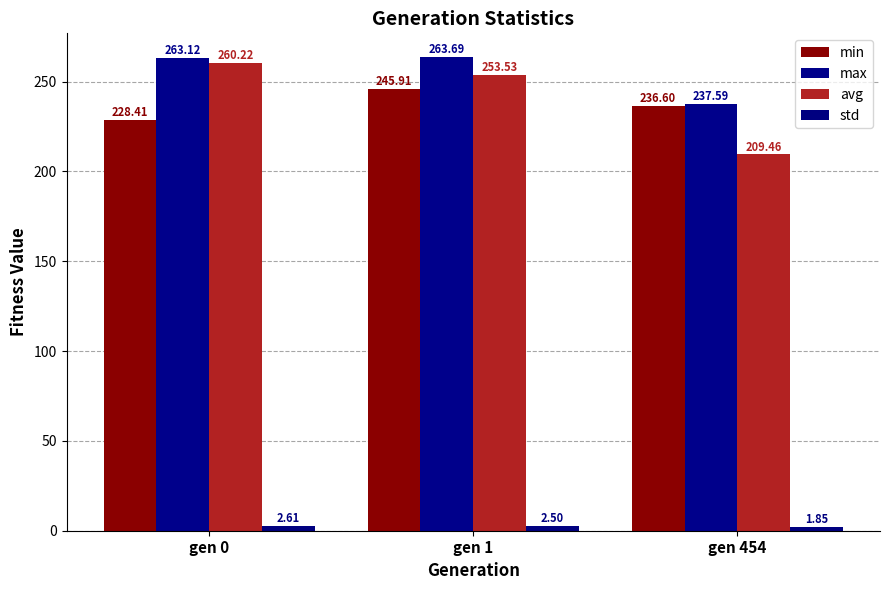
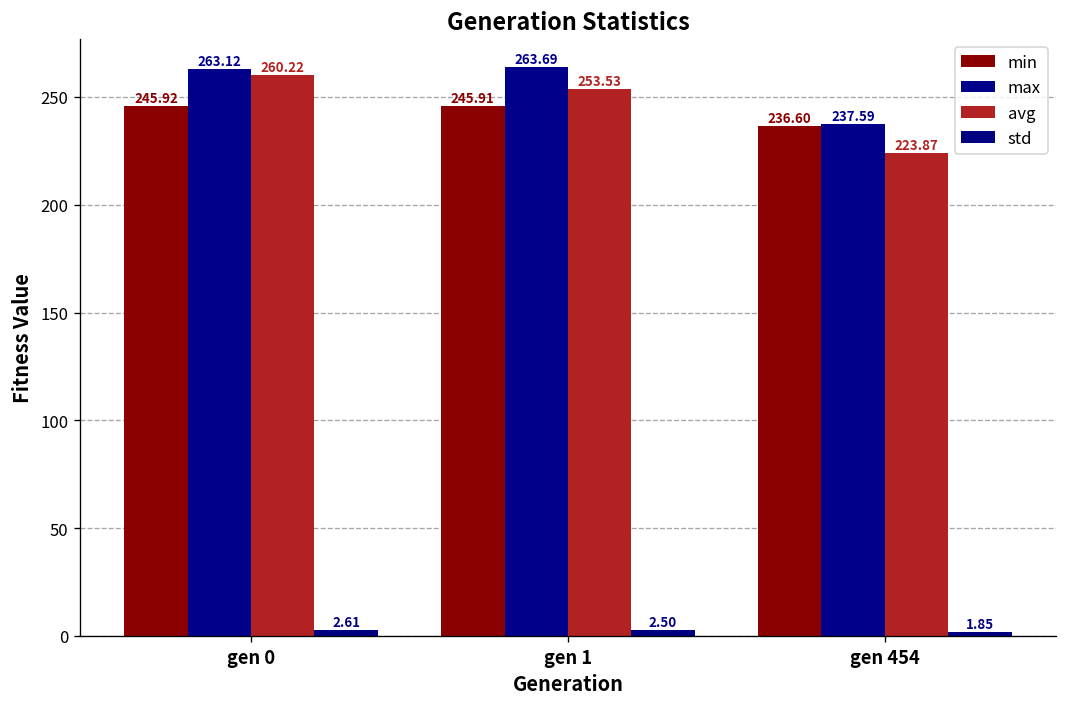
  {
    "min": {
-     "gen 0": 228.41,
+     "gen 0": 245.92,
      "gen 1": 245.91,
      "gen 454": 236.60
    },
    "avg": {
      "gen 0": 260.22,
      "gen 1": 253.53,
-     "gen 454": 209.46
+     "gen 454": 223.87
    }
  }
